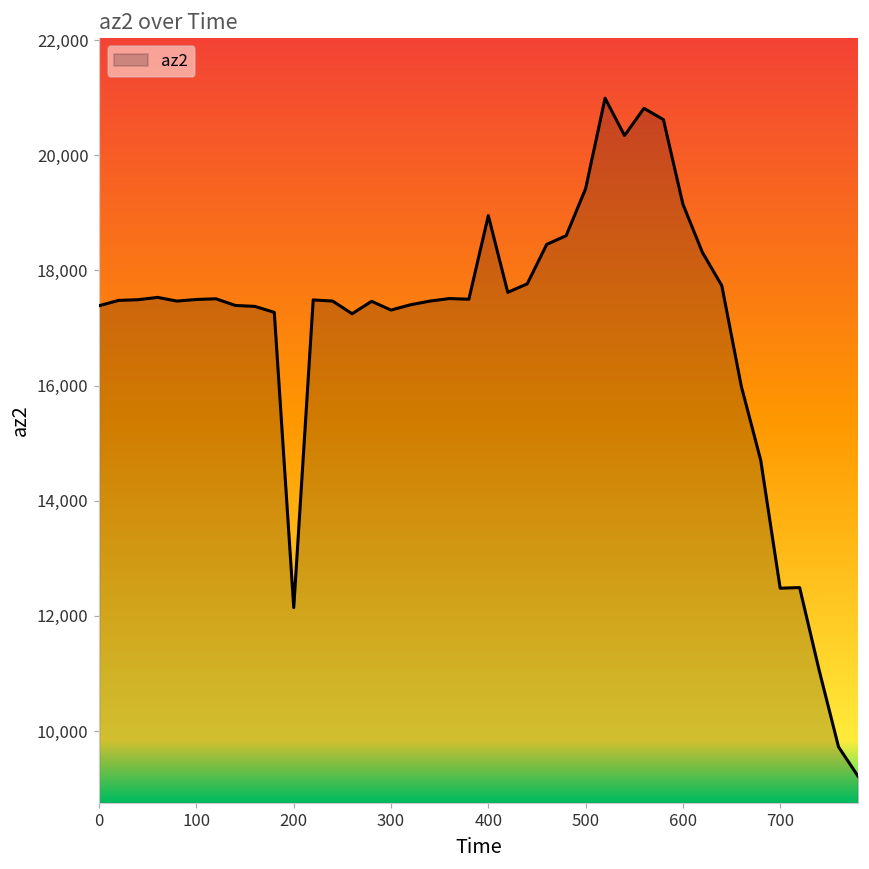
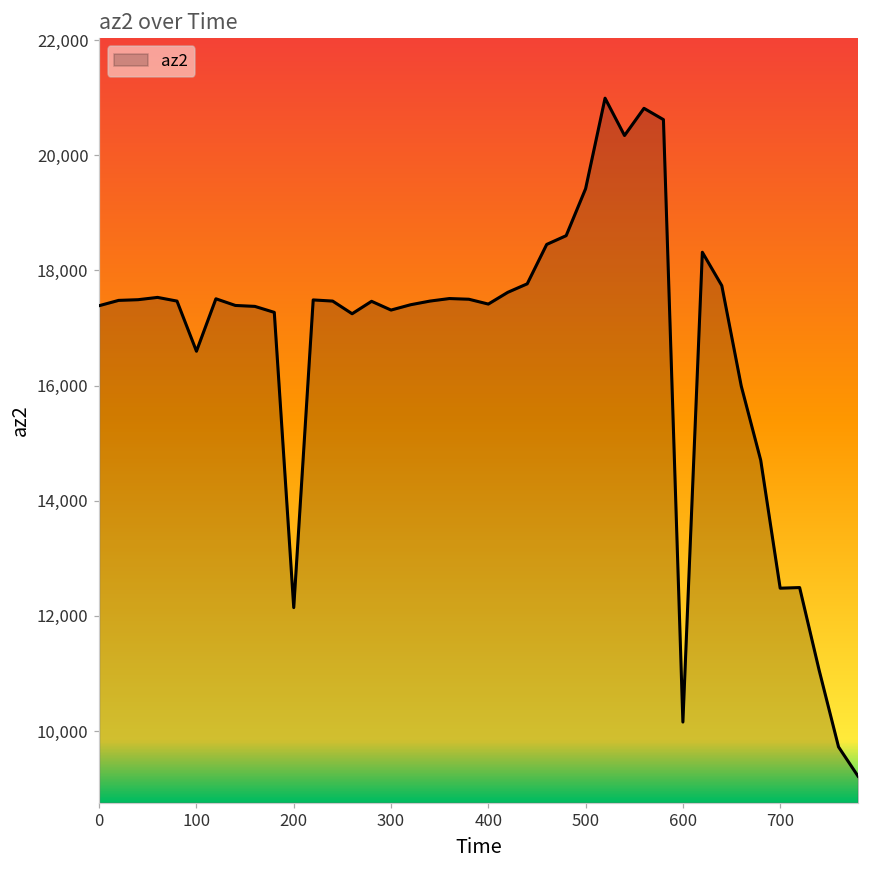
  {
    "0": "17,400",
-   "100": "17,500",
+   "100": "16,600",
    "200": "12,100",
    "300": "17,300",
-   "400": "19,000",
+   "400": "17,400",
    "500": "19,400",
-   "600": "19,200",
+   "600": "10,200",
    "700": "12,500"
  }
